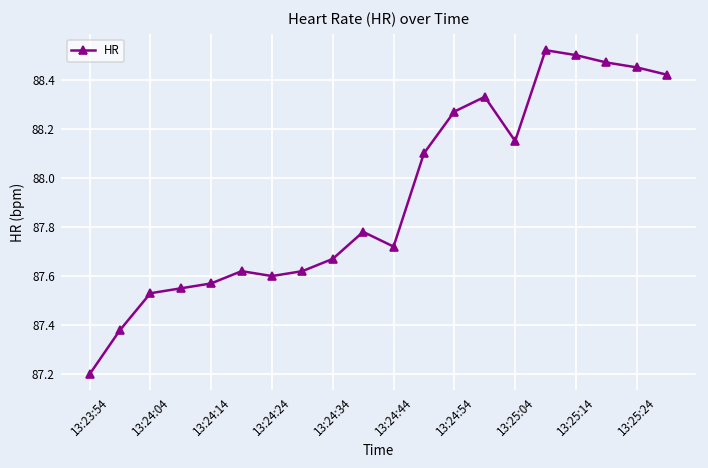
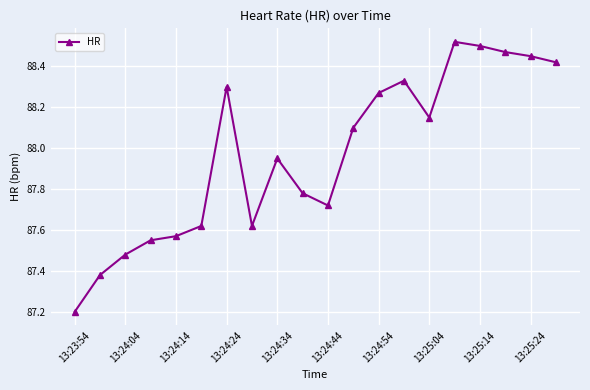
  {
    "13:23:54": 87.20,
-   "13:24:04": 87.53,
+   "13:24:04": 87.48,
    "13:24:14": 87.57,
-   "13:24:24": 87.6,
-   "13:24:34": 87.67,
+   "13:24:24": 88.3,
+   "13:24:34": 87.95,
    "13:24:44": 87.72,
    "13:24:54": 88.27,
    "13:25:04": 88.15,
    "13:25:14": 88.50,
    "13:25:24": 88.45
  }
